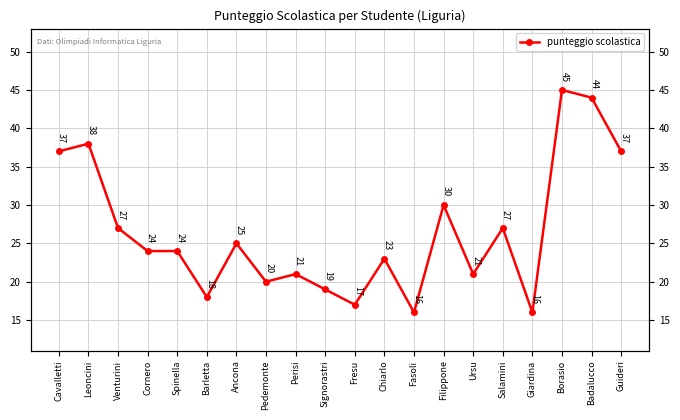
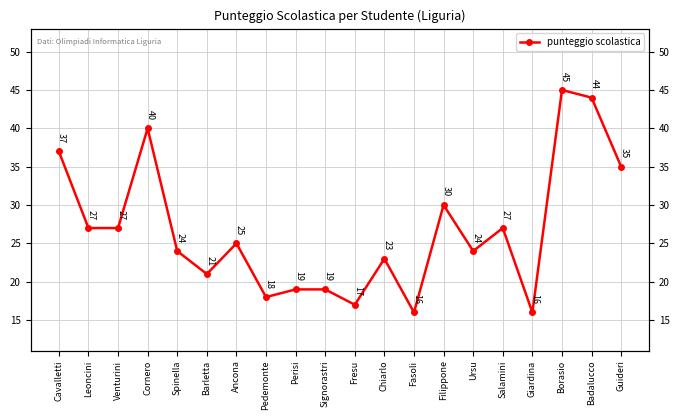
  {
    "Cavalletti": 37,
-   "Leoncini": 38,
+   "Leoncini": 27,
    "Venturini": 27,
-   "Cornero": 24,
+   "Cornero": 40,
    "Spinella": 24,
-   "Barletta": 18,
+   "Barletta": 21,
    "Ancona": 25,
-   "Pedemonte": 20,
-   "Perisi": 21,
+   "Pedemonte": 18,
+   "Perisi": 19,
    "Signorastri": 19,
    "Fresu": 17,
    "Chiarlo": 23,
    "Fasoli": 16,
    "Filippone": 30,
-   "Ursu": 21,
+   "Ursu": 24,
    "Salamini": 27,
    "Giardina": 16,
    "Borasio": 45,
    "Badalucco": 44,
-   "Guideri": 37
+   "Guideri": 35
  }
